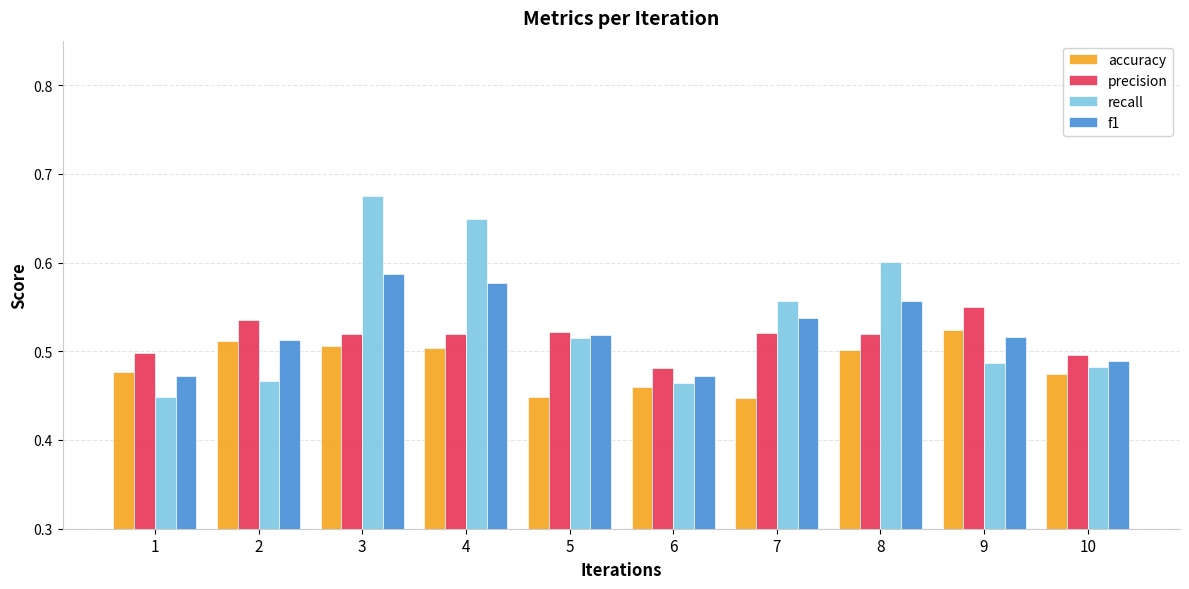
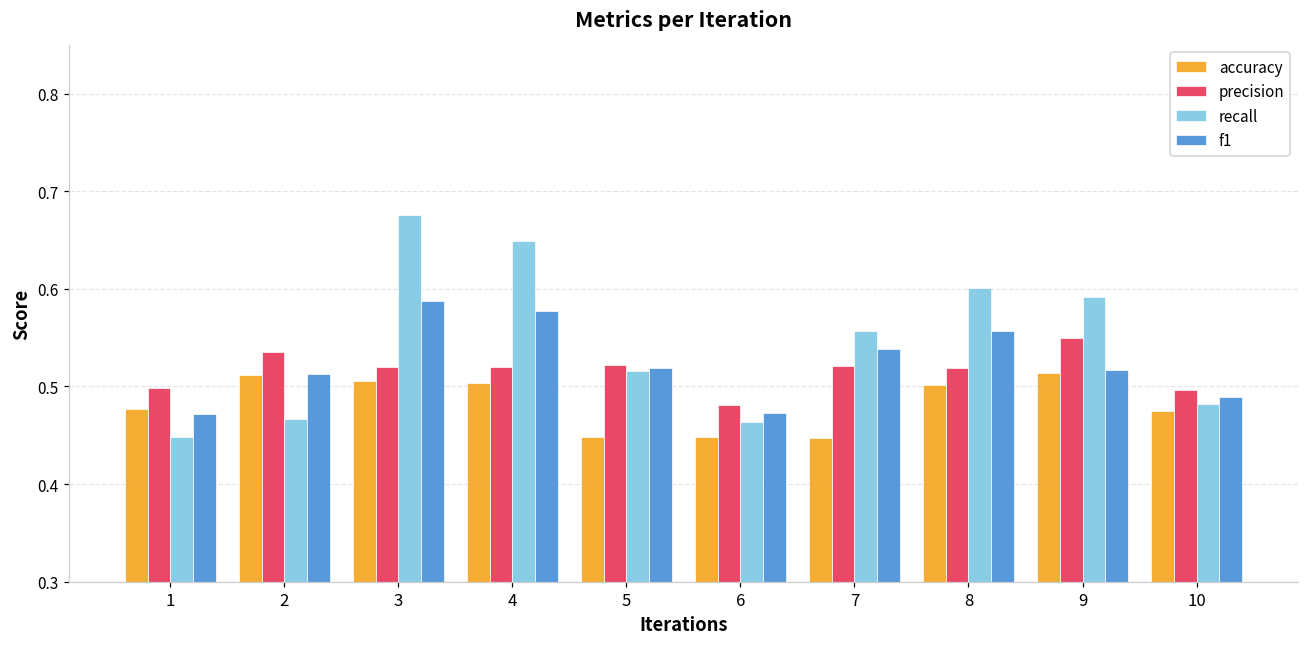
  {
    "accuracy": {
      "1": 0.48,
      "2": 0.51,
      "3": 0.51,
      "4": 0.50,
      "5": 0.45,
-     "6": 0.46,
+     "6": 0.45,
      "7": 0.45,
      "8": 0.50,
-     "9": 0.52,
+     "9": 0.51,
      "10": 0.47
    },
    "precision": {
      "1": 0.50,
      "2": 0.54,
      "3": 0.52,
      "4": 0.52,
      "5": 0.52,
      "6": 0.48,
      "7": 0.52,
      "8": 0.52,
      "9": 0.55,
      "10": 0.50
    },
    "recall": {
      "1": 0.45,
      "2": 0.47,
      "3": 0.68,
      "4": 0.65,
      "5": 0.52,
      "6": 0.46,
      "7": 0.56,
      "8": 0.60,
-     "9": 0.49,
+     "9": 0.59,
      "10": 0.48
    },
    "f1": {
      "1": 0.47,
      "2": 0.51,
      "3": 0.59,
      "4": 0.58,
      "5": 0.52,
      "6": 0.47,
      "7": 0.54,
      "8": 0.56,
      "9": 0.52,
      "10": 0.49
    }
  }
